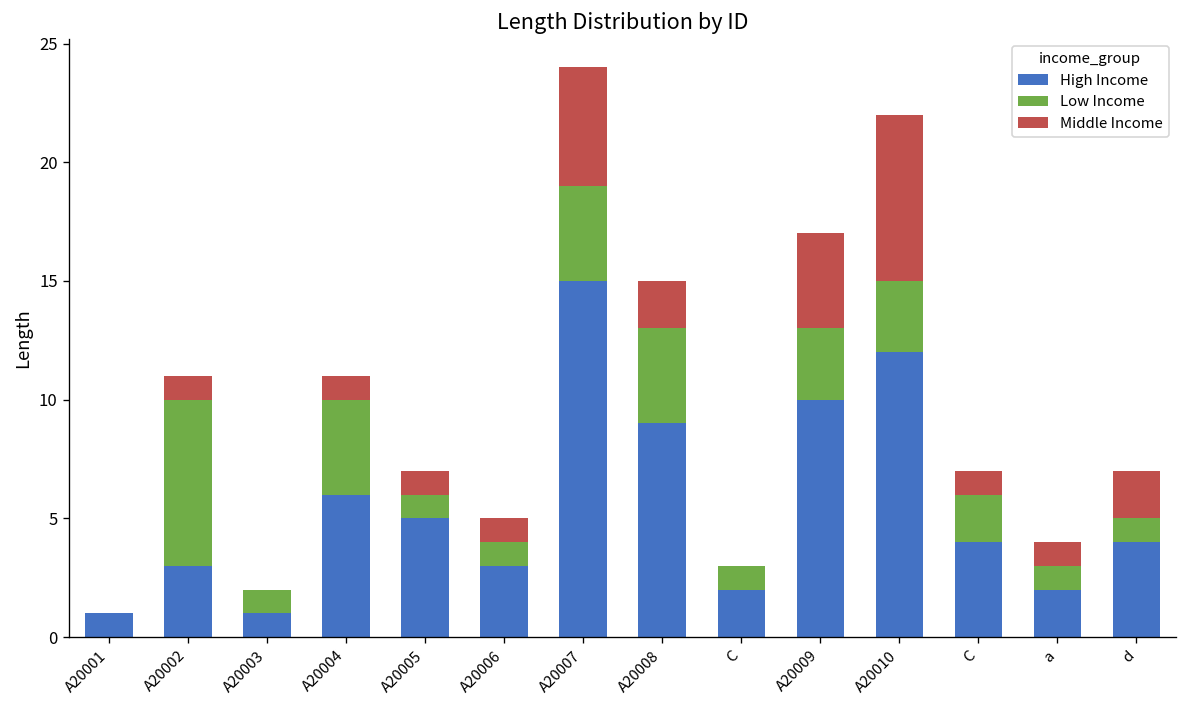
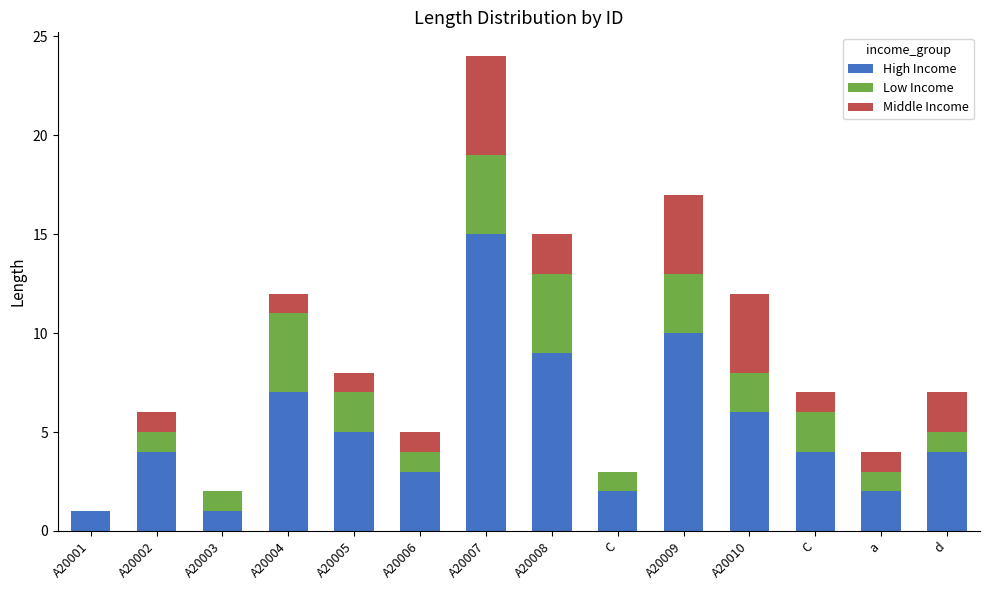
  {
    "High Income": {
      "A20001": 1,
-     "A20002": 3,
+     "A20002": 4,
      "A20003": 1,
-     "A20004": 6,
+     "A20004": 7,
      "A20005": 5,
      "A20006": 3,
      "A20007": 15,
      "A20008": 9,
      "A20009": 10,
-     "A20010": 12,
+     "A20010": 6,
      "a": 2,
      "d": 4
    },
    "Low Income": {
      "A20001": 0,
-     "A20002": 7,
+     "A20002": 1,
      "A20003": 1,
      "A20004": 4,
-     "A20005": 1,
+     "A20005": 2,
      "A20006": 1,
      "A20007": 4,
      "A20008": 4,
      "A20009": 3,
-     "A20010": 3,
+     "A20010": 2,
      "a": 1,
      "d": 1
    },
    "Middle Income": {
      "A20001": 0,
      "A20002": 1,
      "A20003": 0,
      "A20004": 1,
      "A20005": 1,
      "A20006": 1,
      "A20007": 5,
      "A20008": 2,
      "A20009": 4,
-     "A20010": 7,
+     "A20010": 4,
      "a": 1,
      "d": 2
    }
  }
